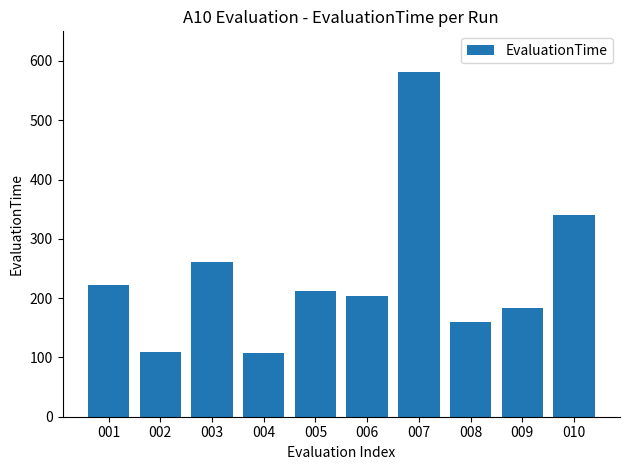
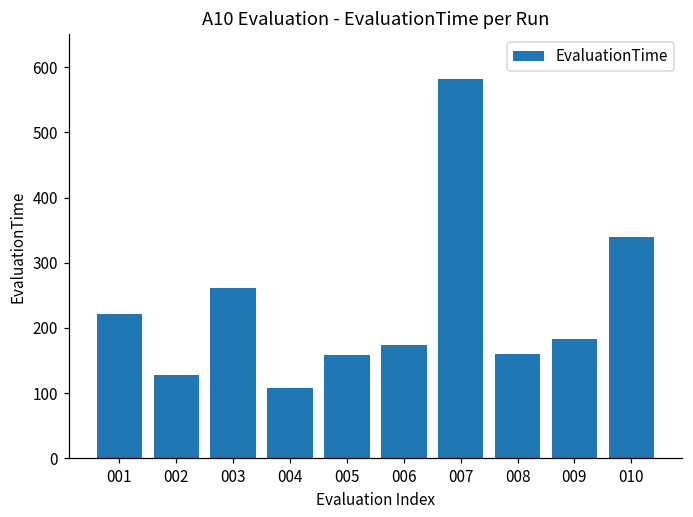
  {
    "001": 220,
-   "002": 110,
+   "002": 130,
    "003": 260,
    "004": 110,
-   "005": 210,
-   "006": 200,
+   "005": 160,
+   "006": 170,
    "007": 580,
    "008": 160,
    "009": 180,
    "010": 340
  }
